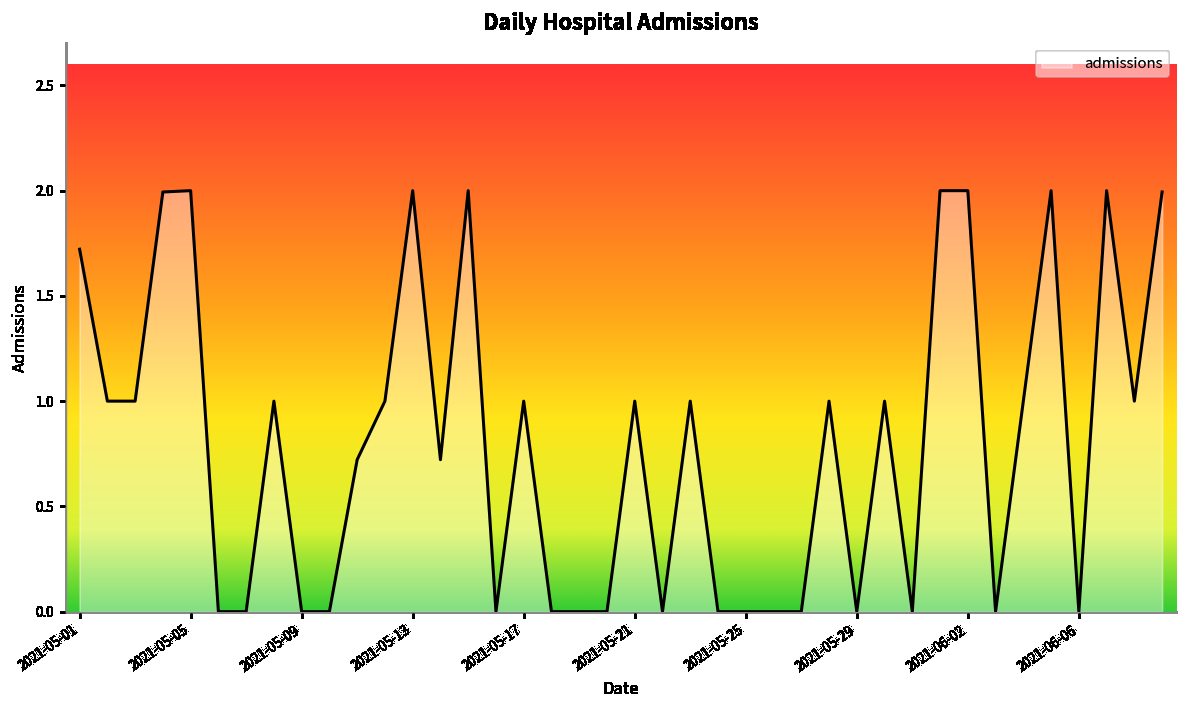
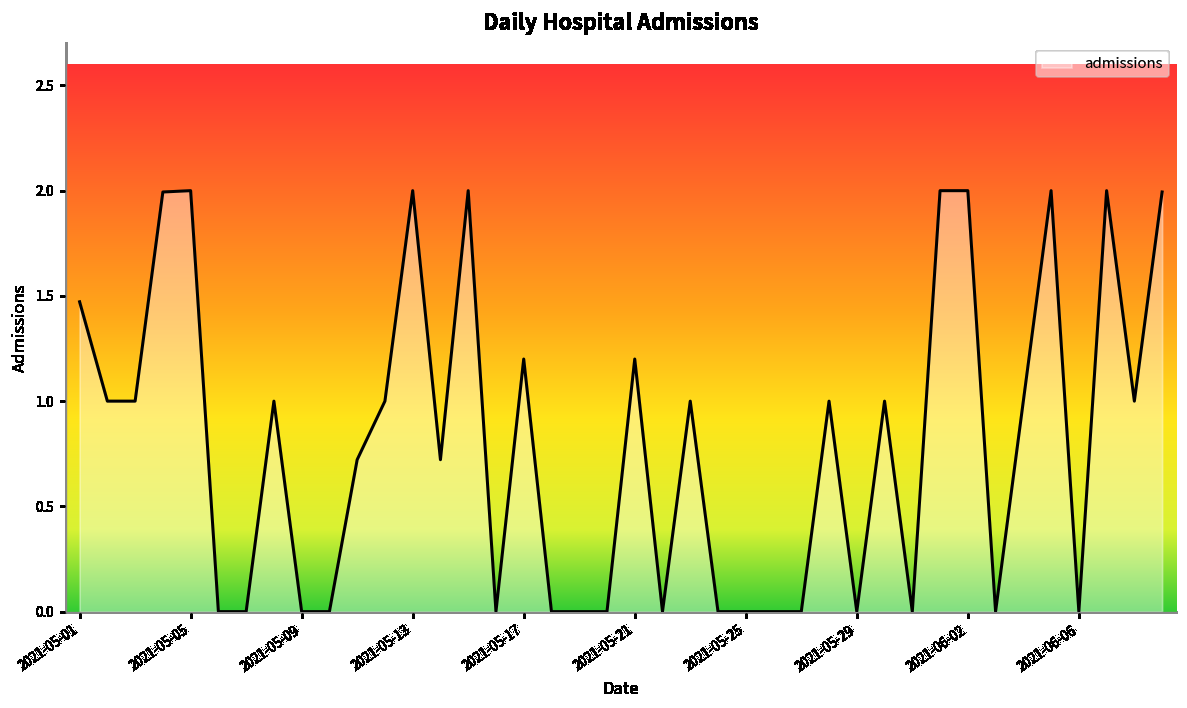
  {
-   "2021-05-01": 1.72,
+   "2021-05-01": 1.47,
    "2021-05-05": 2.00,
    "2021-05-09": 0.00,
    "2021-05-13": 2.00,
-   "2021-05-17": 1.0,
-   "2021-05-21": 1.0,
+   "2021-05-17": 1.2,
+   "2021-05-21": 1.2,
    "2021-05-25": 0.00,
    "2021-05-29": 0.00,
    "2021-06-02": 2.00,
    "2021-06-06": 0.00
  }
